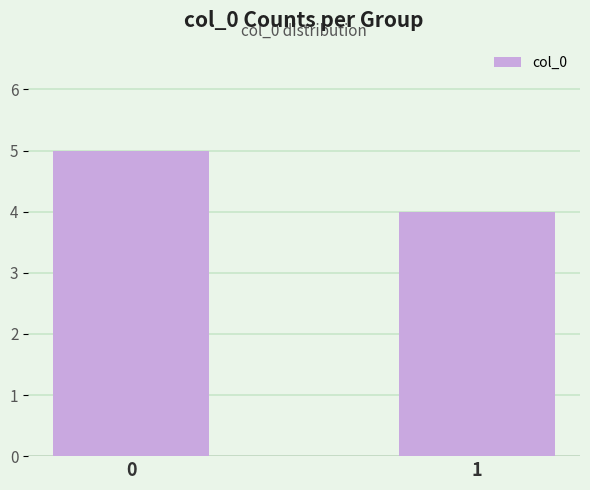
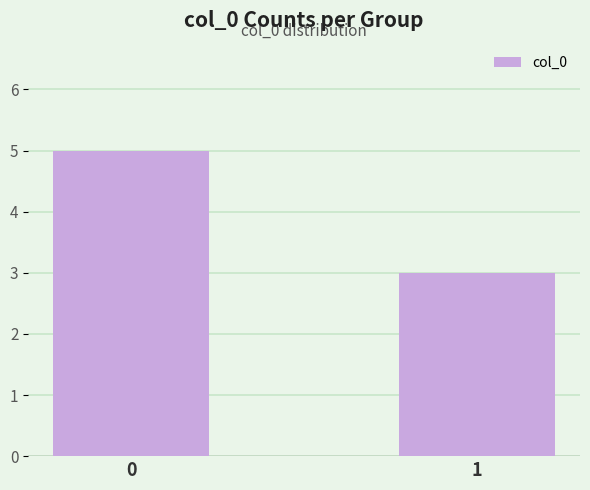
  {
    "0": 5,
-   "1": 4
+   "1": 3
  }
